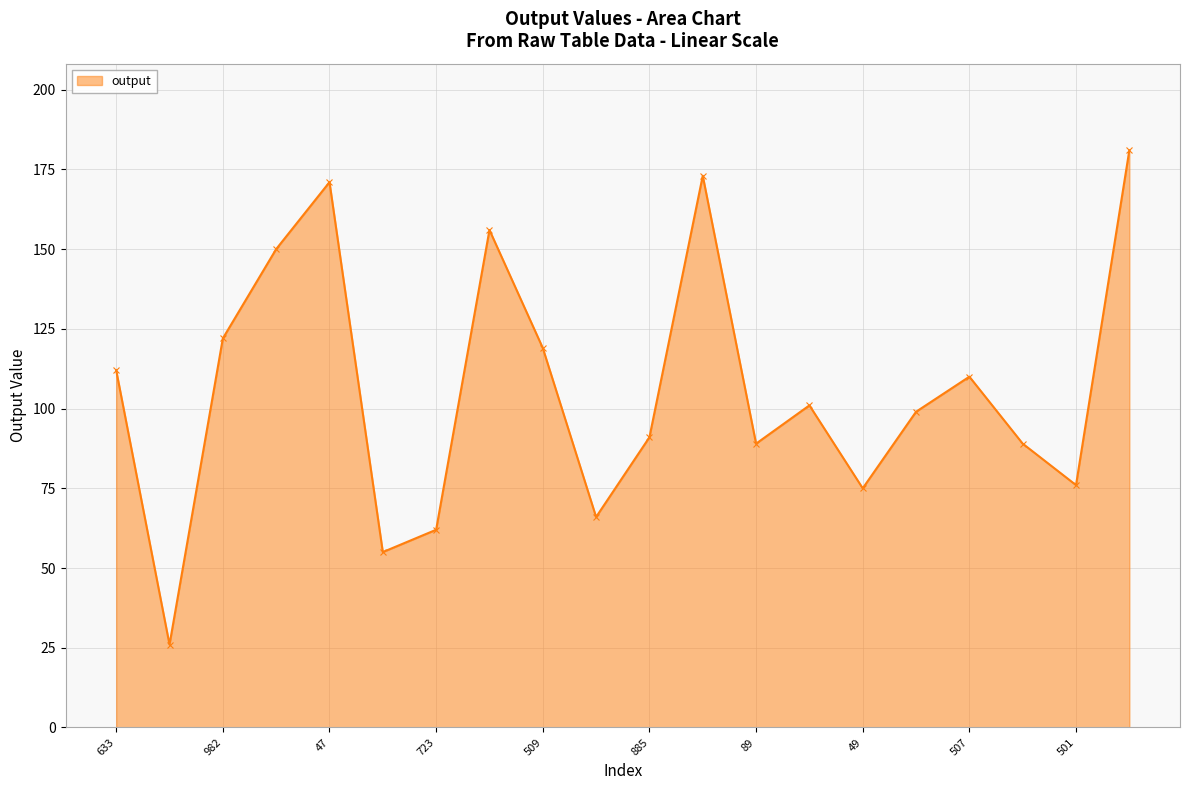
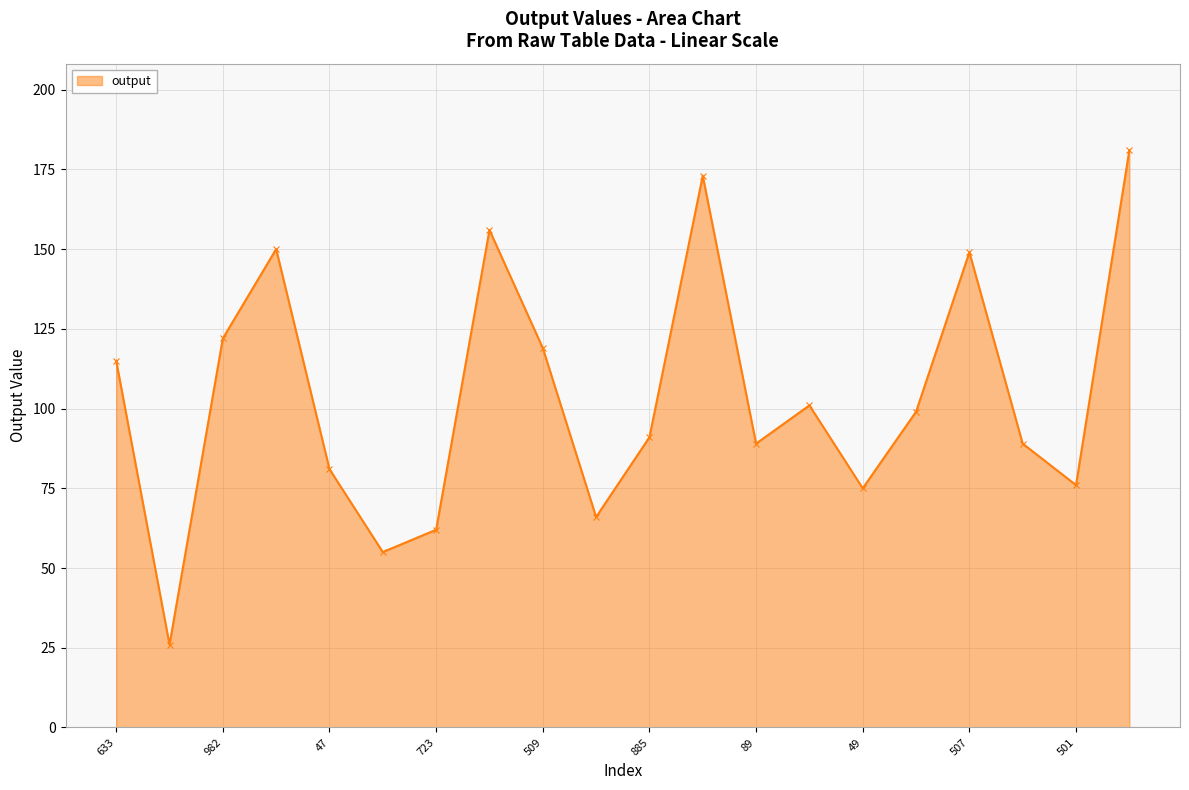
  {
-   "633": 112,
+   "633": 115,
    "982": 122,
-   "47": 171,
+   "47": 81,
    "723": 62,
    "509": 119,
    "885": 91,
    "89": 89,
    "49": 75,
-   "507": 110,
+   "507": 149,
    "501": 76
  }
